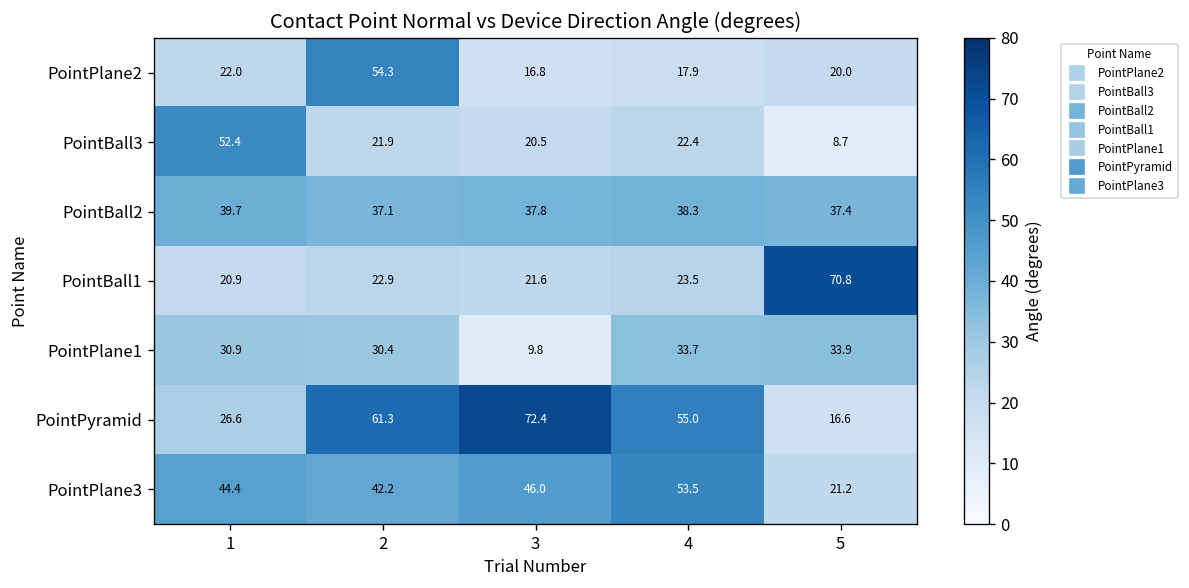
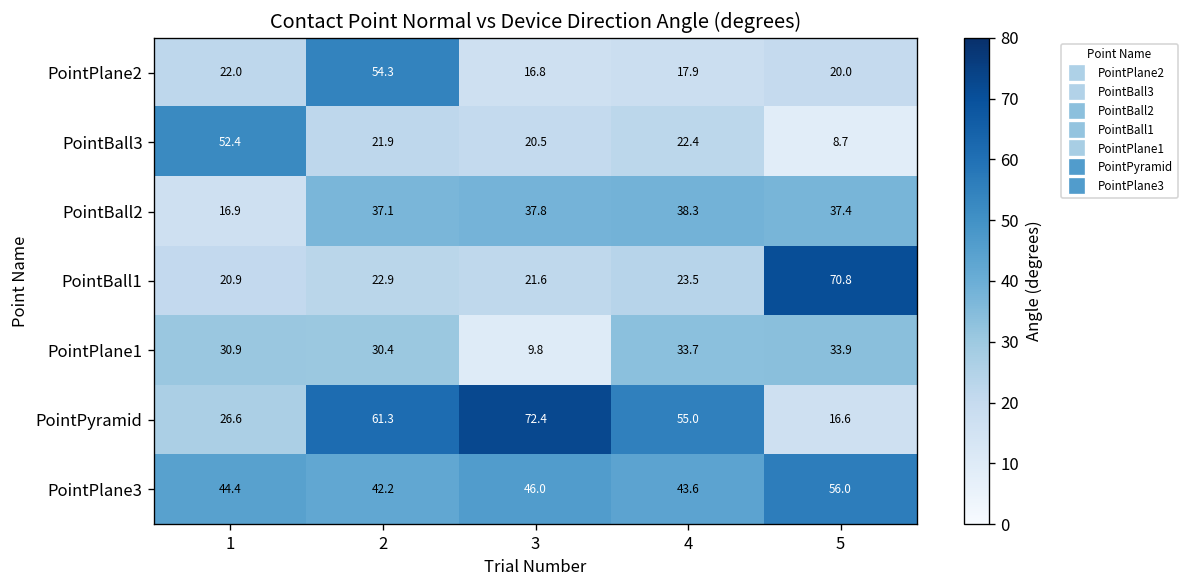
  {
    "PointPlane2": {
      "1": 22.0,
      "2": 54.3,
      "3": 16.8,
      "4": 17.9,
      "5": 20.0
    },
    "PointBall3": {
      "1": 52.4,
      "2": 21.9,
      "3": 20.5,
      "4": 22.4,
      "5": 8.7
    },
    "PointBall2": {
-     "1": 39.7,
+     "1": 16.9,
      "2": 37.1,
      "3": 37.8,
      "4": 38.3,
      "5": 37.4
    },
    "PointBall1": {
      "1": 20.9,
      "2": 22.9,
      "3": 21.6,
      "4": 23.5,
      "5": 70.8
    },
    "PointPlane1": {
      "1": 30.9,
      "2": 30.4,
      "3": 9.8,
      "4": 33.7,
      "5": 33.9
    },
    "PointPyramid": {
      "1": 26.6,
      "2": 61.3,
      "3": 72.4,
      "4": 55.0,
      "5": 16.6
    },
    "PointPlane3": {
      "1": 44.4,
      "2": 42.2,
      "3": 46.0,
-     "4": 53.5,
-     "5": 21.2
+     "4": 43.6,
+     "5": 56.0
    }
  }
